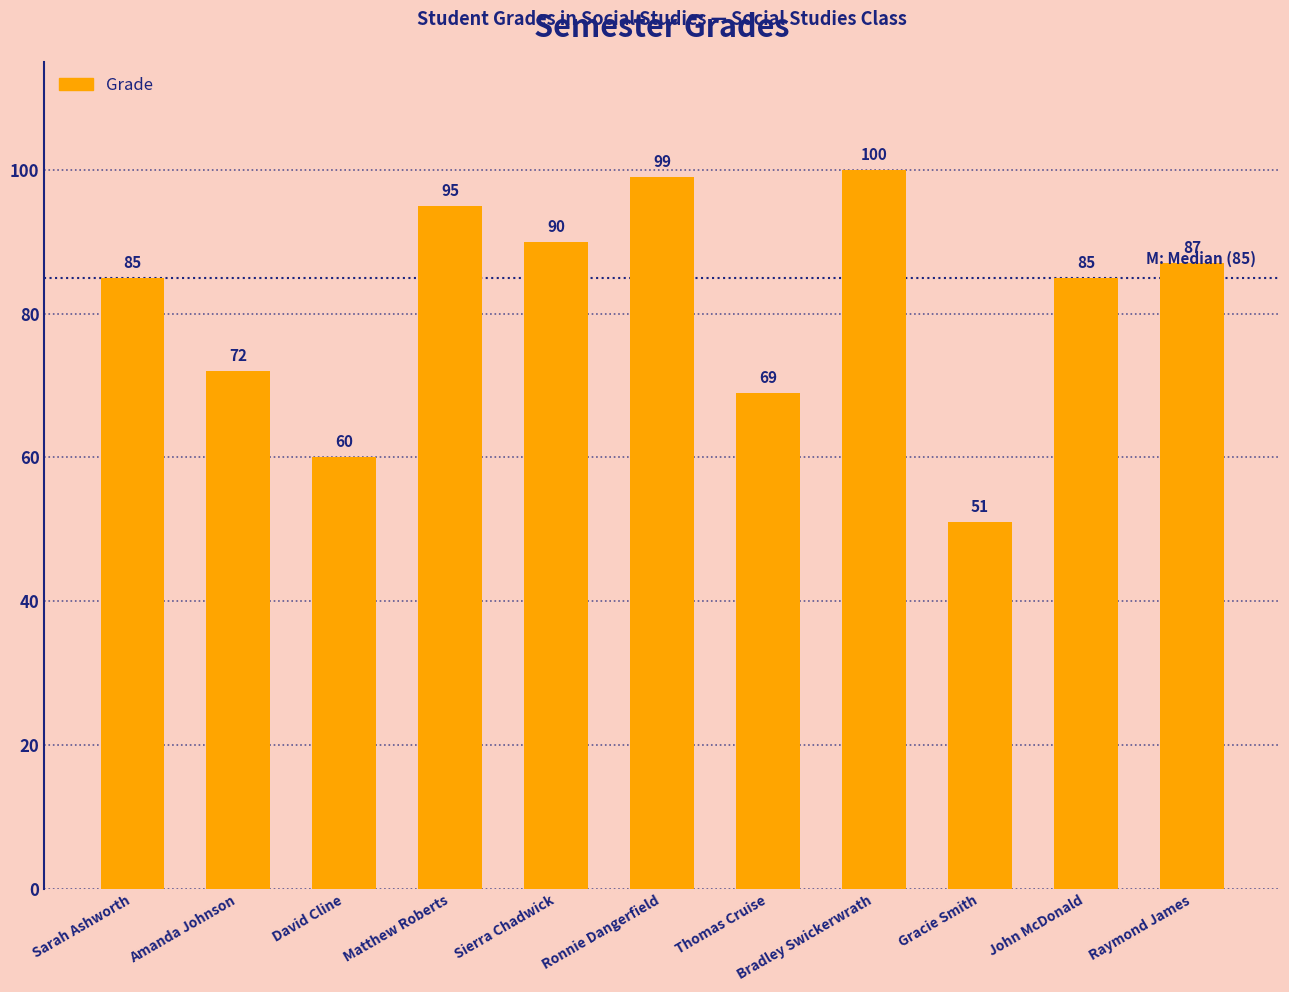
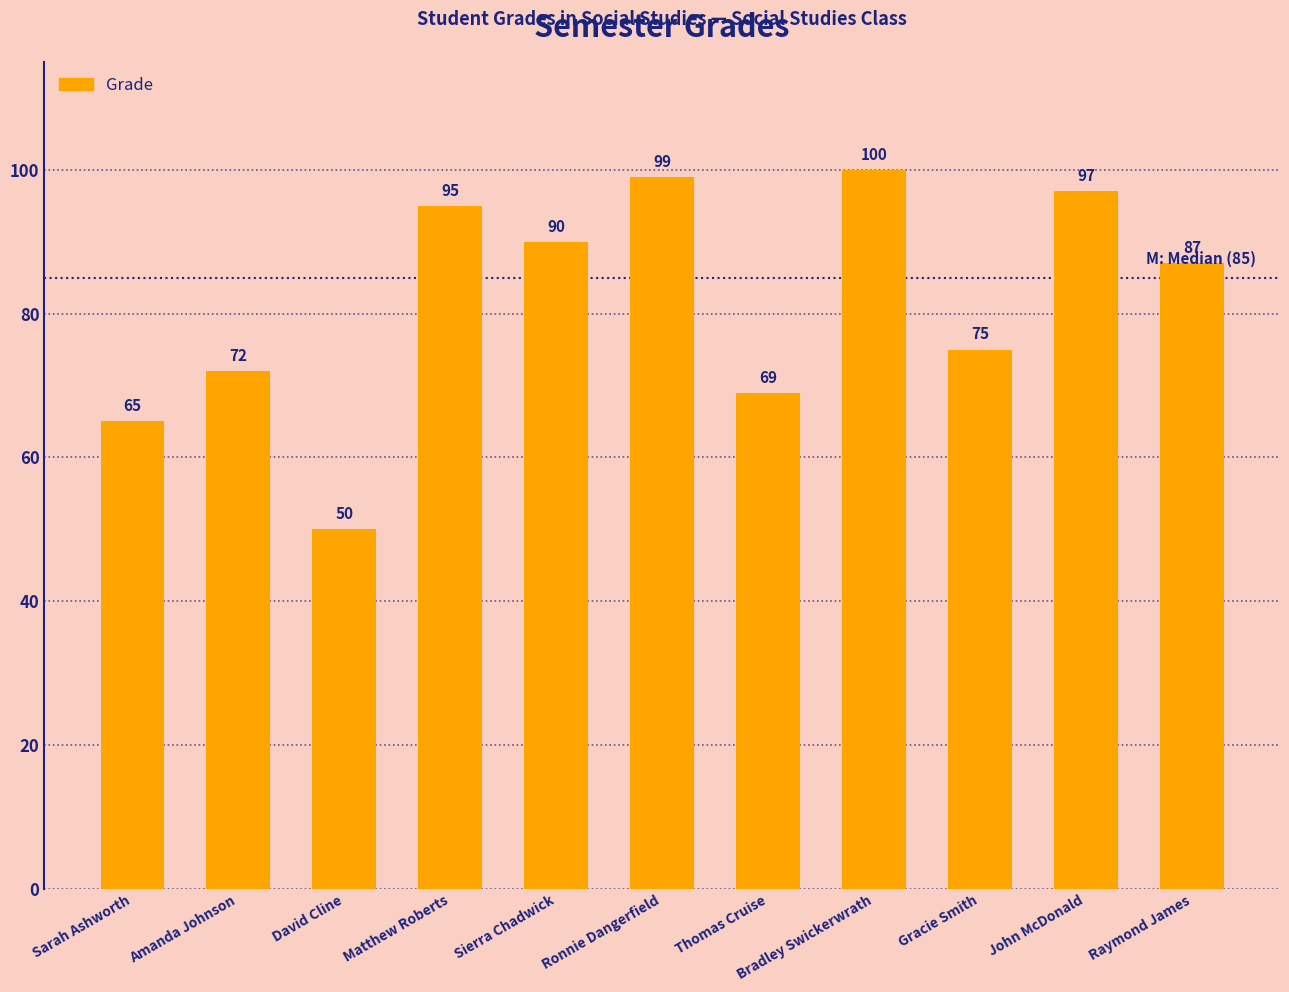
  {
-   "Sarah Ashworth": 85,
+   "Sarah Ashworth": 65,
    "Amanda Johnson": 72,
-   "David Cline": 60,
+   "David Cline": 50,
    "Matthew Roberts": 95,
    "Sierra Chadwick": 90,
    "Ronnie Dangerfield": 99,
    "Thomas Cruise": 69,
    "Bradley Swickerwrath": 100,
-   "Gracie Smith": 51,
-   "John McDonald": 85
+   "Gracie Smith": 75,
+   "John McDonald": 97
  }
